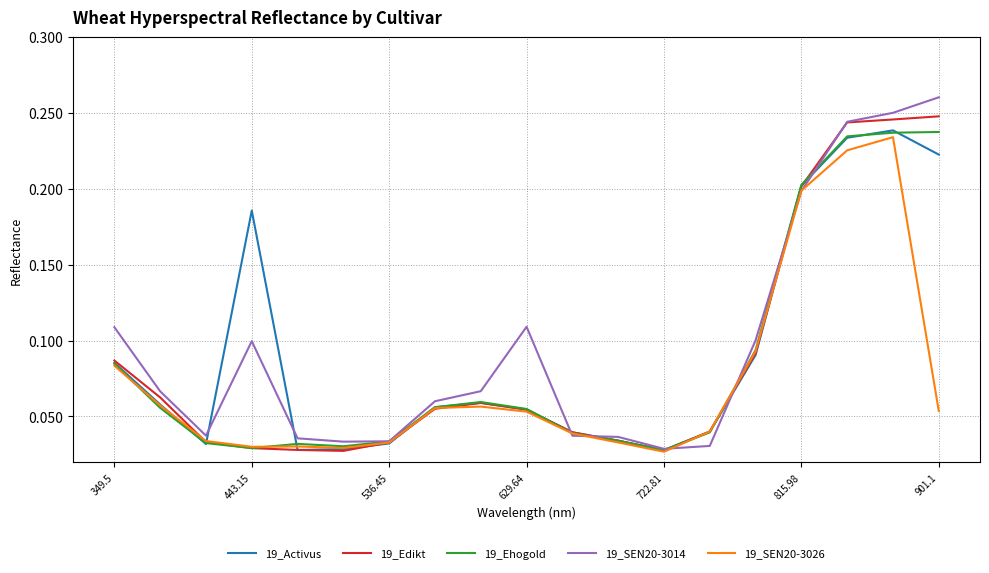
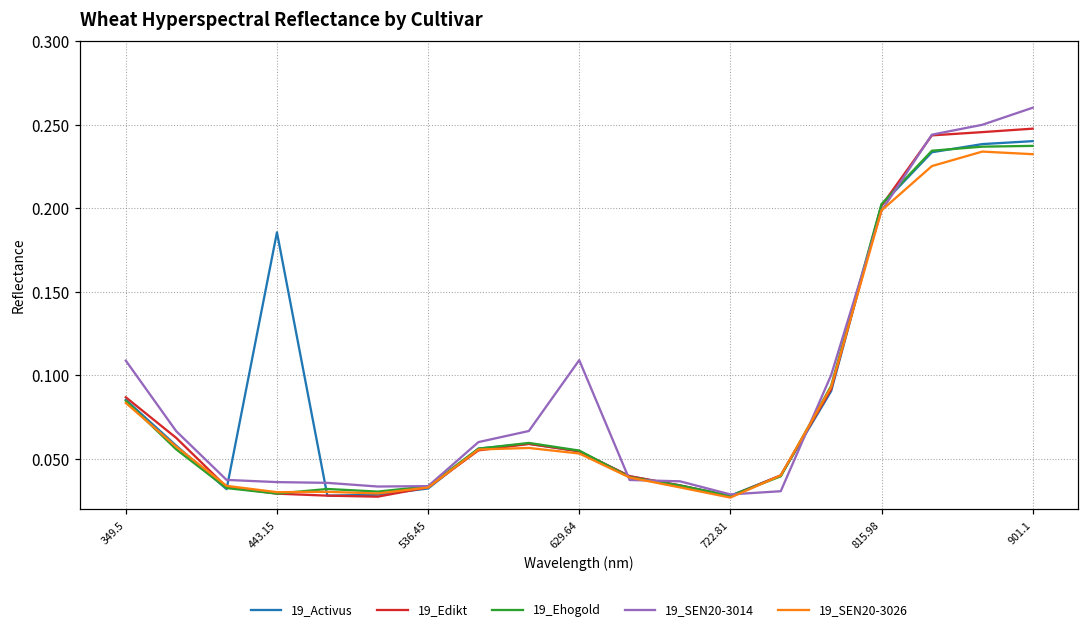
  {
    "19_Activus": {
      "443.15": 0.186,
-     "901.1": 0.223
+     "901.1": 0.240
    },
    "19_Edikt": {
      "901.1": 0.248
    },
    "19_Ehogold": {
      "901.1": 0.237
    },
    "19_SEN20-3014": {
      "349.5": 0.109,
-     "443.15": 0.100,
+     "443.15": 0.036,
      "629.64": 0.109,
      "901.1": 0.260
    },
    "19_SEN20-3026": {
-     "901.1": 0.054
+     "901.1": 0.232
    }
  }
